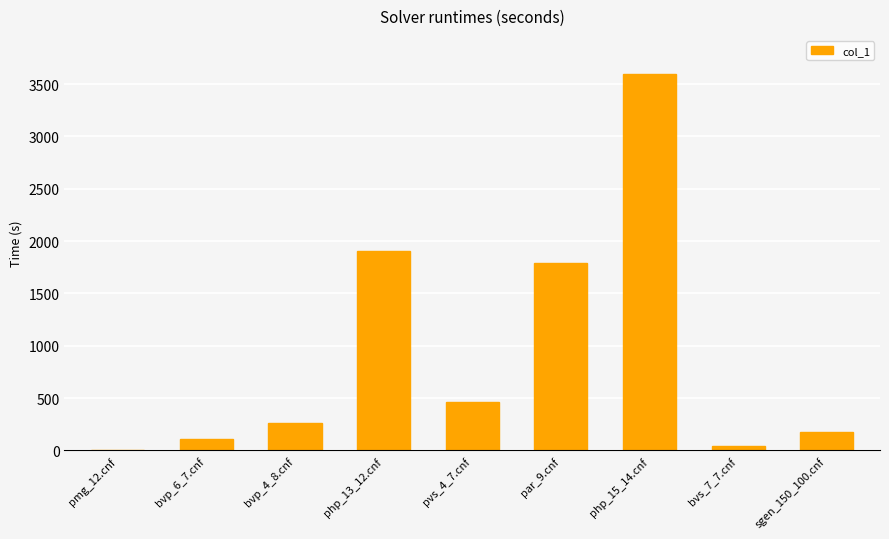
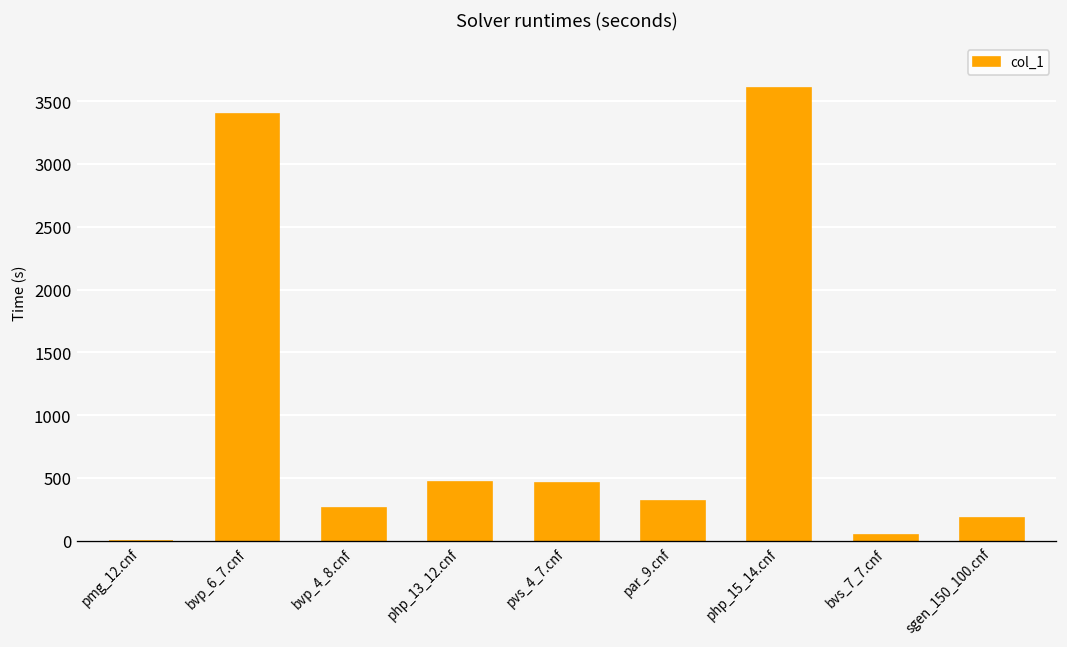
  {
-   "bvp_6_7.cnf": 110,
+   "bvp_6_7.cnf": 3400,
    "bvp_4_8.cnf": 260,
-   "php_13_12.cnf": 1900,
+   "php_13_12.cnf": 470,
    "pvs_4_7.cnf": 460,
-   "par_9.cnf": 1790,
+   "par_9.cnf": 310,
    "php_15_14.cnf": 3600,
    "bvs_7_7.cnf": 50,
    "sgen_150_100.cnf": 180
  }
